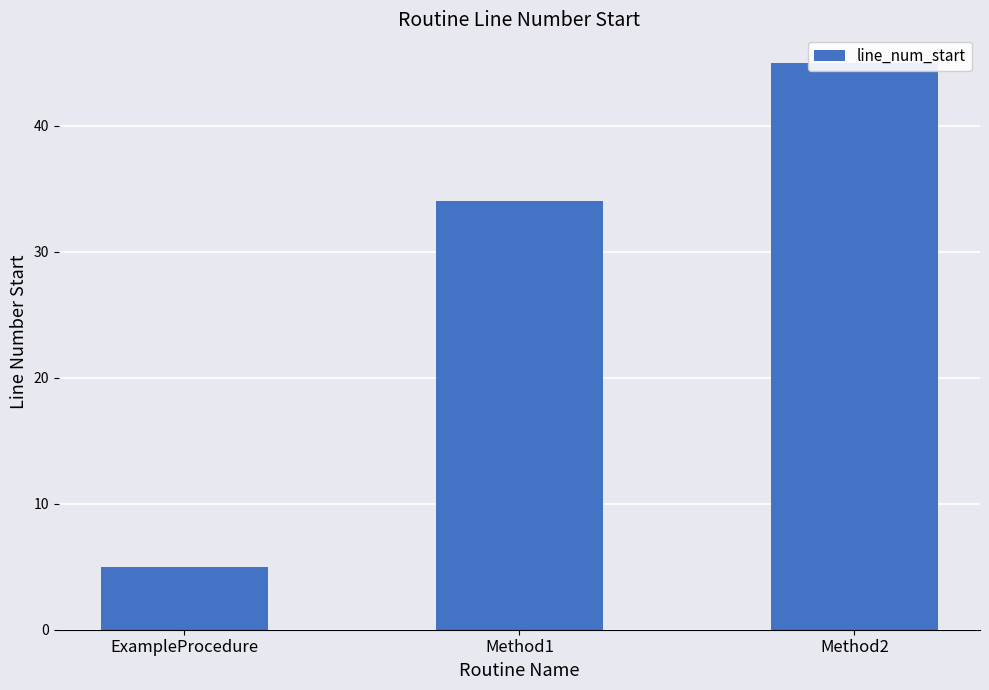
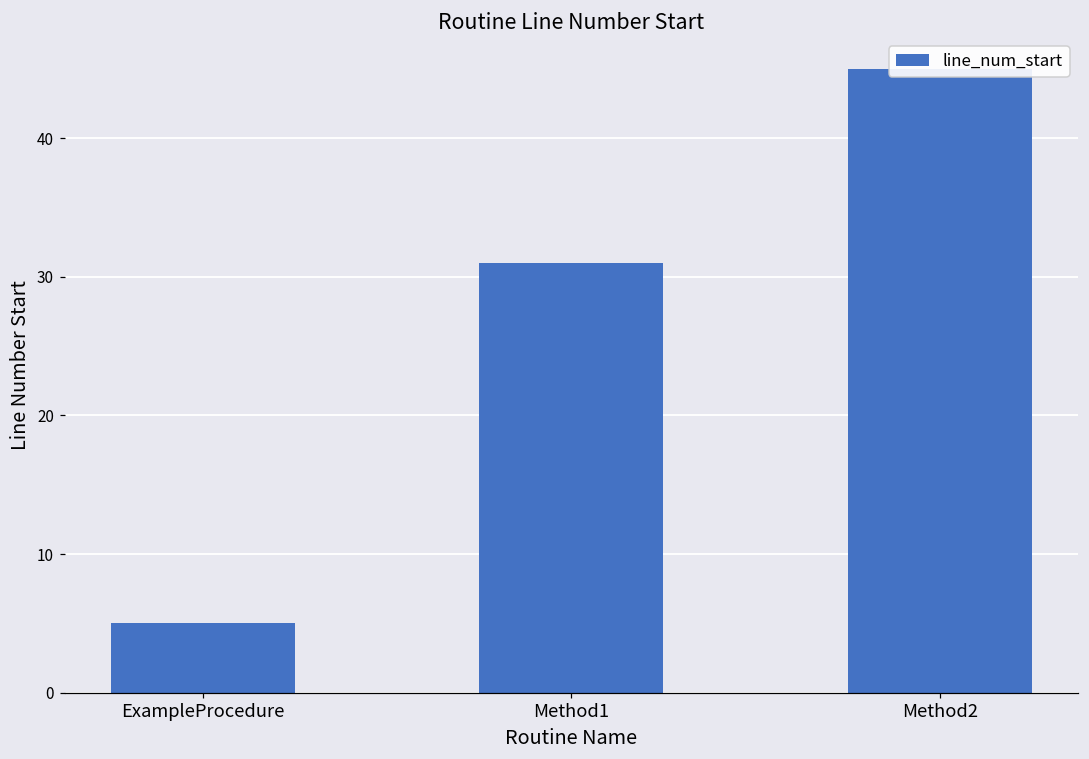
  {
    "ExampleProcedure": 5,
-   "Method1": 34
+   "Method1": 31
  }
